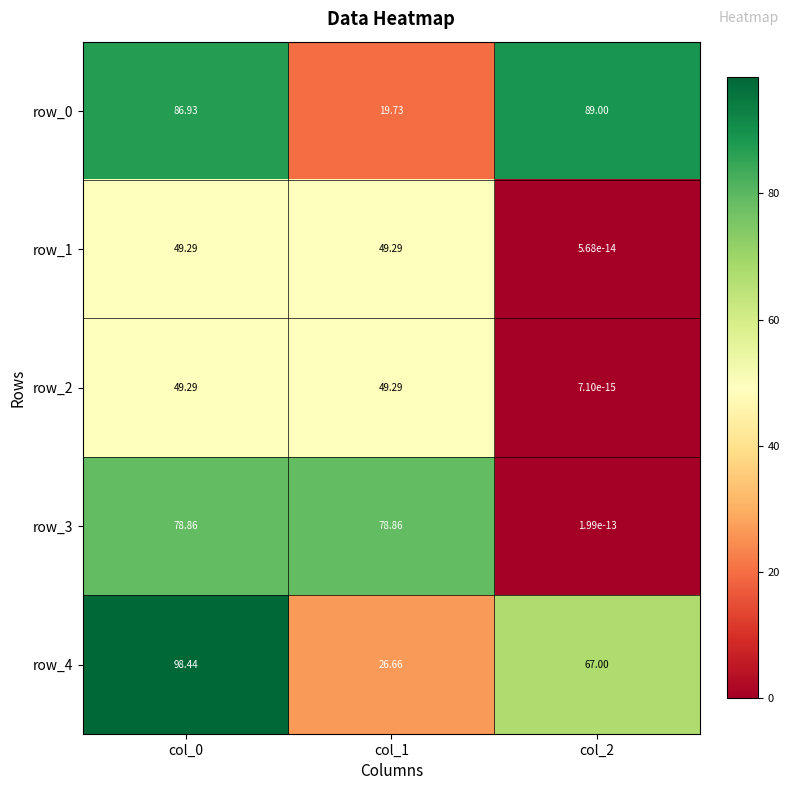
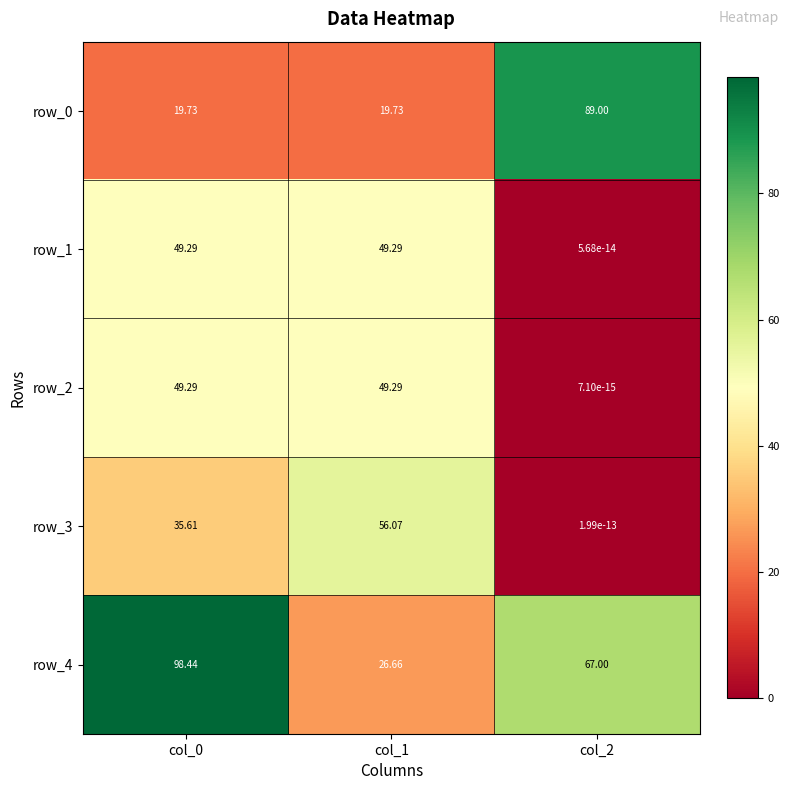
  {
    "row_0": {
-     "col_0": "86.93",
+     "col_0": "19.73",
      "col_1": "19.73",
      "col_2": "89.00"
    },
    "row_1": {
      "col_0": "49.29",
      "col_1": "49.29",
      "col_2": "5.68e-14"
    },
    "row_2": {
      "col_0": "49.29",
      "col_1": "49.29",
      "col_2": "7.10e-15"
    },
    "row_3": {
-     "col_0": "78.86",
-     "col_1": "78.86",
+     "col_0": "35.61",
+     "col_1": "56.07",
      "col_2": "1.99e-13"
    },
    "row_4": {
      "col_0": "98.44",
      "col_1": "26.66",
      "col_2": "67.00"
    }
  }
